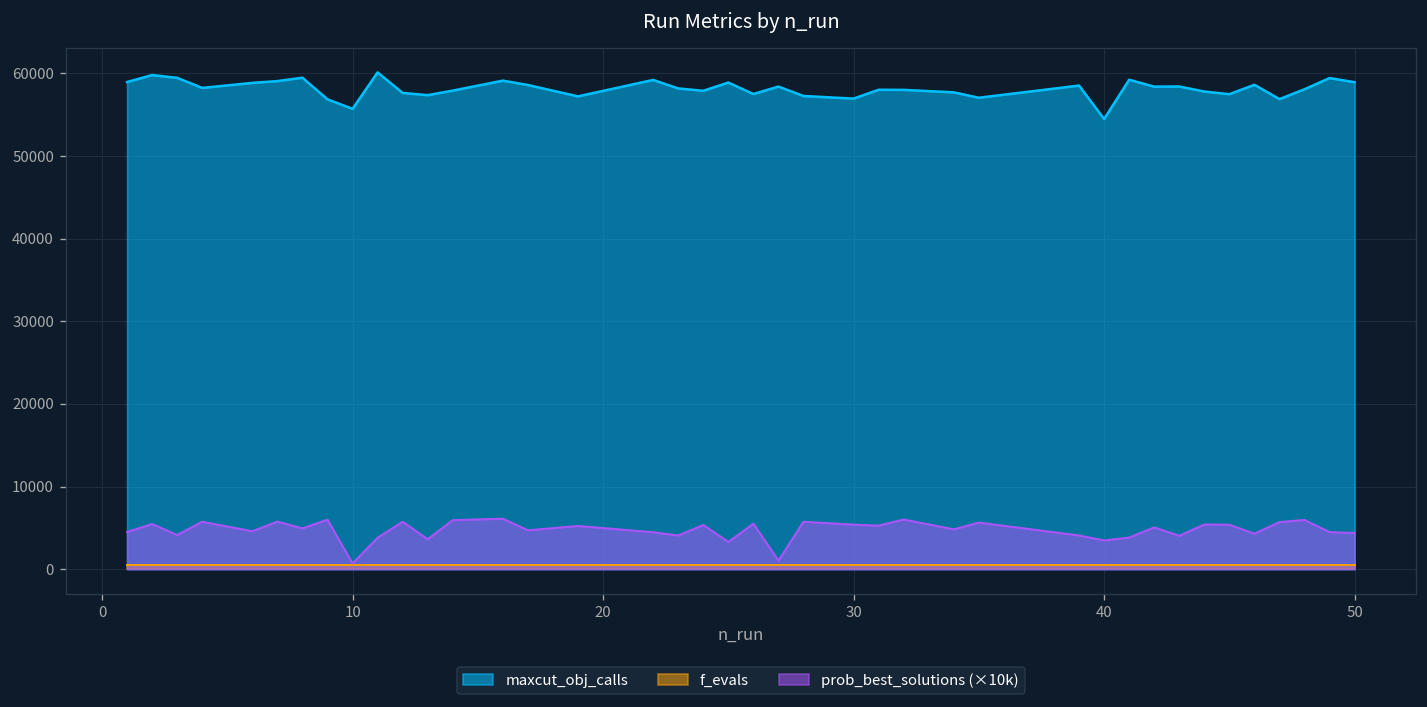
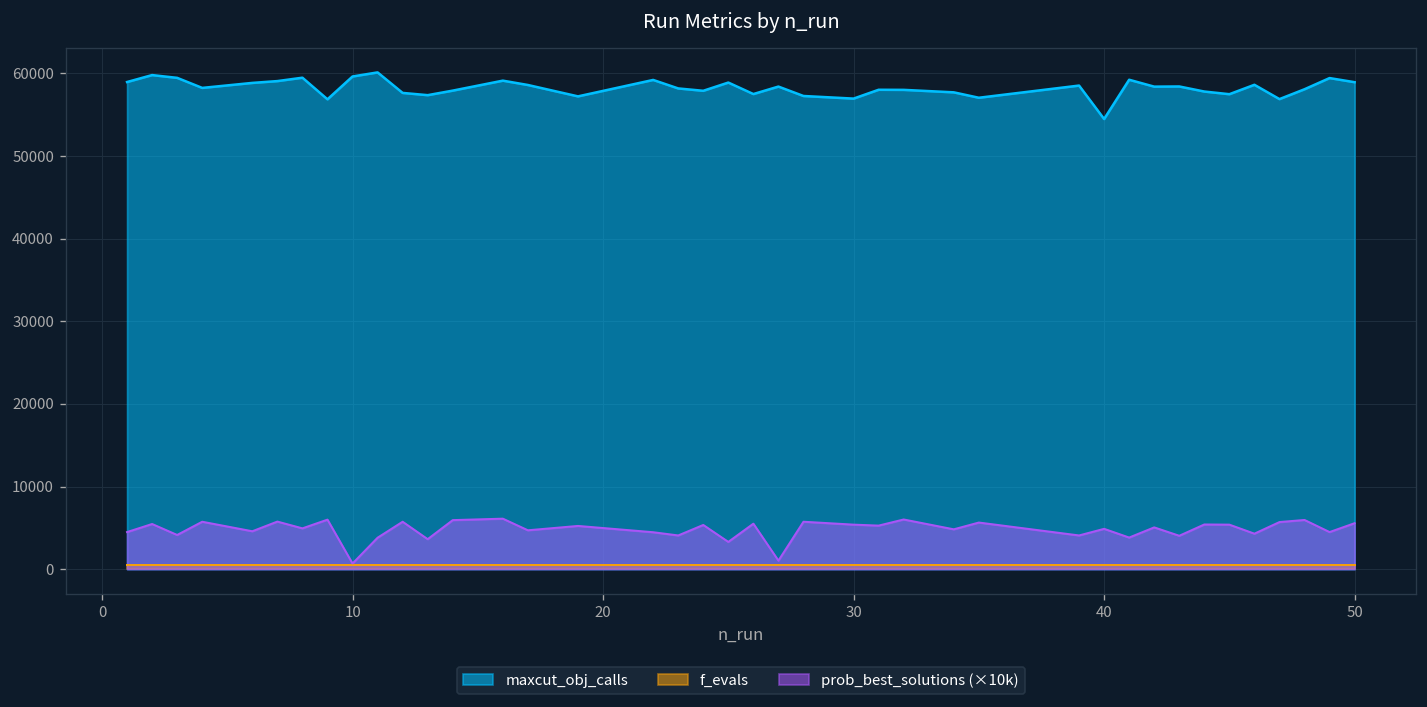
  {
    "maxcut_obj_calls": {
-     "10": 56000,
+     "10": 60000,
      "30": 57000,
      "40": 54000,
      "50": 59000
    },
    "f_evals": {
      "30": 1000,
      "40": 1000,
      "50": 1000
    },
    "prob_best_solutions (×10k)": {
      "30": 5000,
-     "40": 3000,
-     "50": 4000
+     "40": 5000,
+     "50": 6000
    }
  }
